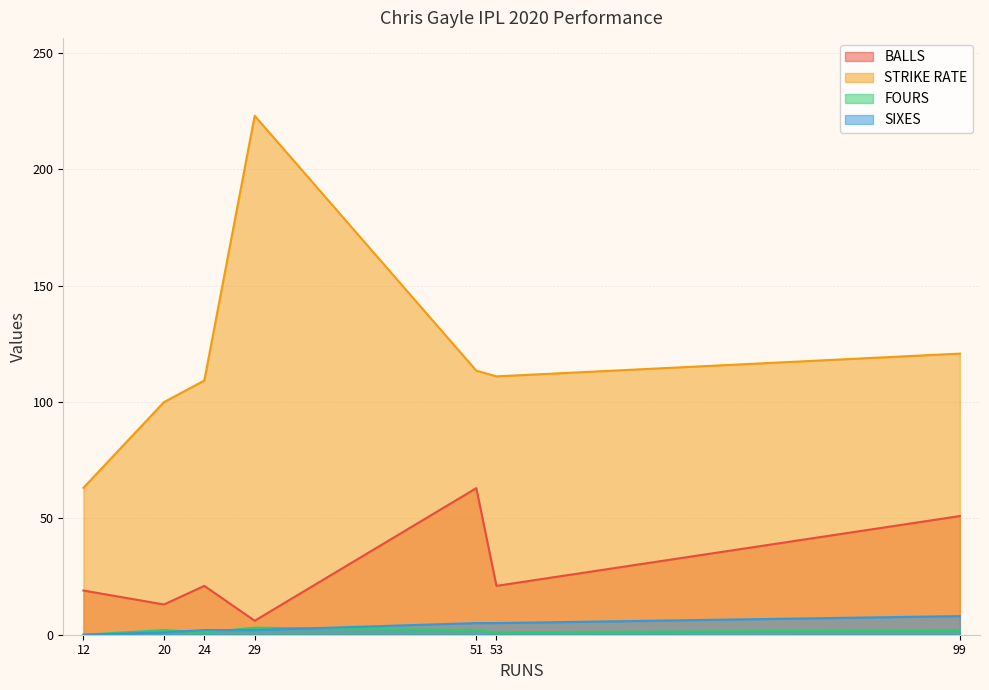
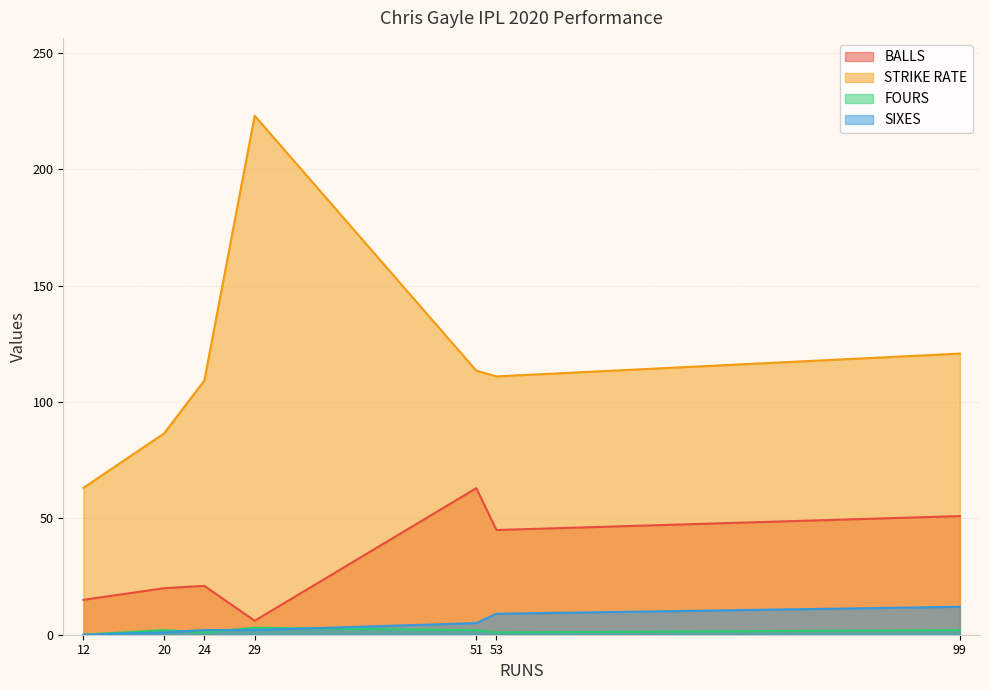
  {
    "BALLS": {
-     "12": 19,
-     "20": 13,
+     "12": 15,
+     "20": 20,
      "24": 21,
      "29": 6,
      "51": 63,
-     "53": 21,
+     "53": 45,
      "99": 51
    },
    "STRIKE RATE": {
      "12": 63,
-     "20": 100,
+     "20": 87,
      "24": 109,
      "29": 223,
      "51": 113,
      "53": 111,
      "99": 121
    },
    "FOURS": {
      "51": 2,
      "53": 1,
      "99": 2
    },
    "SIXES": {
      "51": 5,
-     "53": 5,
-     "99": 8
+     "53": 9,
+     "99": 12
    }
  }
